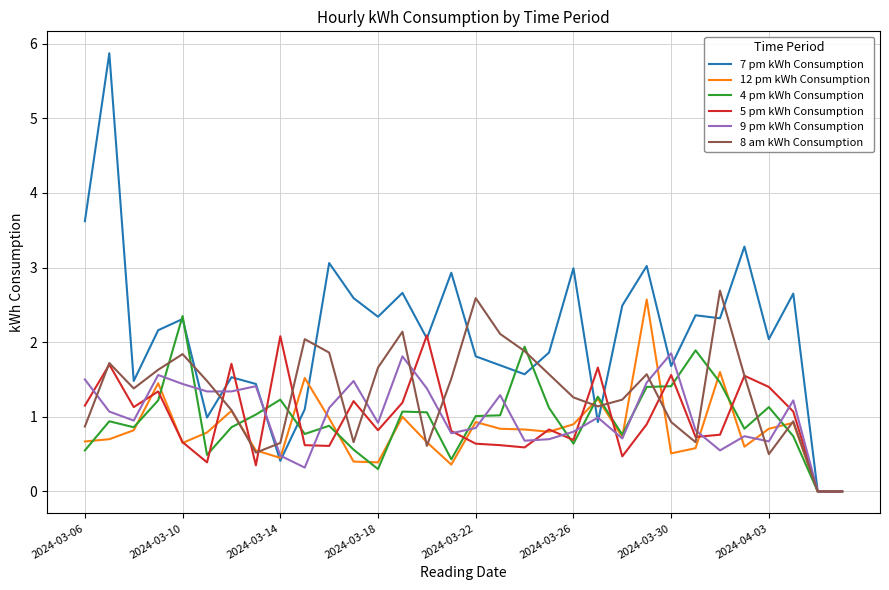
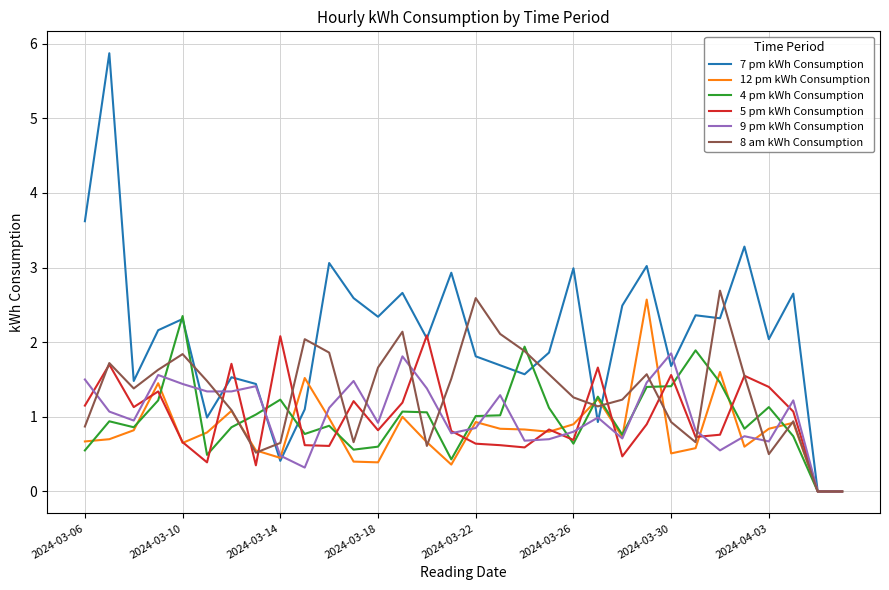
  {
    "7 pm kWh Consumption": {
      "2024-03-06": 3.6,
      "2024-03-10": 2.3,
      "2024-03-14": 0.4,
      "2024-03-18": 2.3,
      "2024-03-22": 1.8,
      "2024-03-26": 3.0,
      "2024-03-30": 1.7,
      "2024-04-03": 2.0
    },
    "12 pm kWh Consumption": {
      "2024-03-06": 0.7,
      "2024-03-18": 0.4,
      "2024-03-22": 0.9,
      "2024-03-26": 0.9,
      "2024-03-30": 0.5,
      "2024-04-03": 0.8
    },
    "4 pm kWh Consumption": {
      "2024-03-06": 0.6,
      "2024-03-10": 2.4,
      "2024-03-14": 1.2,
-     "2024-03-18": 0.3,
+     "2024-03-18": 0.6,
      "2024-03-22": 1.0,
      "2024-03-26": 0.6,
      "2024-03-30": 1.4,
      "2024-04-03": 1.1
    },
    "5 pm kWh Consumption": {
      "2024-03-06": 1.2,
      "2024-03-14": 2.1,
      "2024-03-18": 0.8,
      "2024-03-22": 0.6,
      "2024-03-26": 0.7,
      "2024-03-30": 1.6,
      "2024-04-03": 1.4
    },
    "9 pm kWh Consumption": {
      "2024-03-06": 1.5,
      "2024-03-10": 1.4,
      "2024-03-18": 0.9,
      "2024-03-22": 0.9,
      "2024-03-26": 0.8,
      "2024-03-30": 1.9,
      "2024-04-03": 0.7
    },
    "8 am kWh Consumption": {
      "2024-03-06": 0.9,
      "2024-03-10": 1.8,
      "2024-03-14": 0.7,
      "2024-03-18": 1.7,
      "2024-03-22": 2.6,
      "2024-03-26": 1.3,
      "2024-03-30": 0.9,
      "2024-04-03": 0.5
    }
  }
